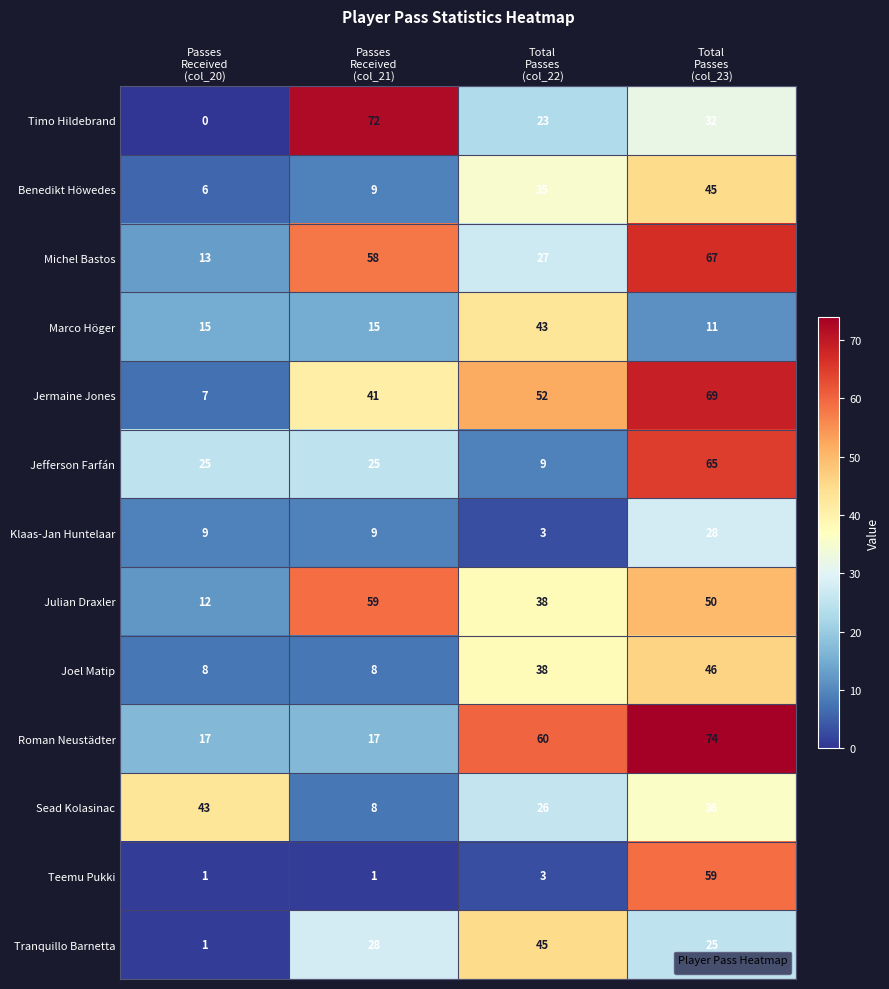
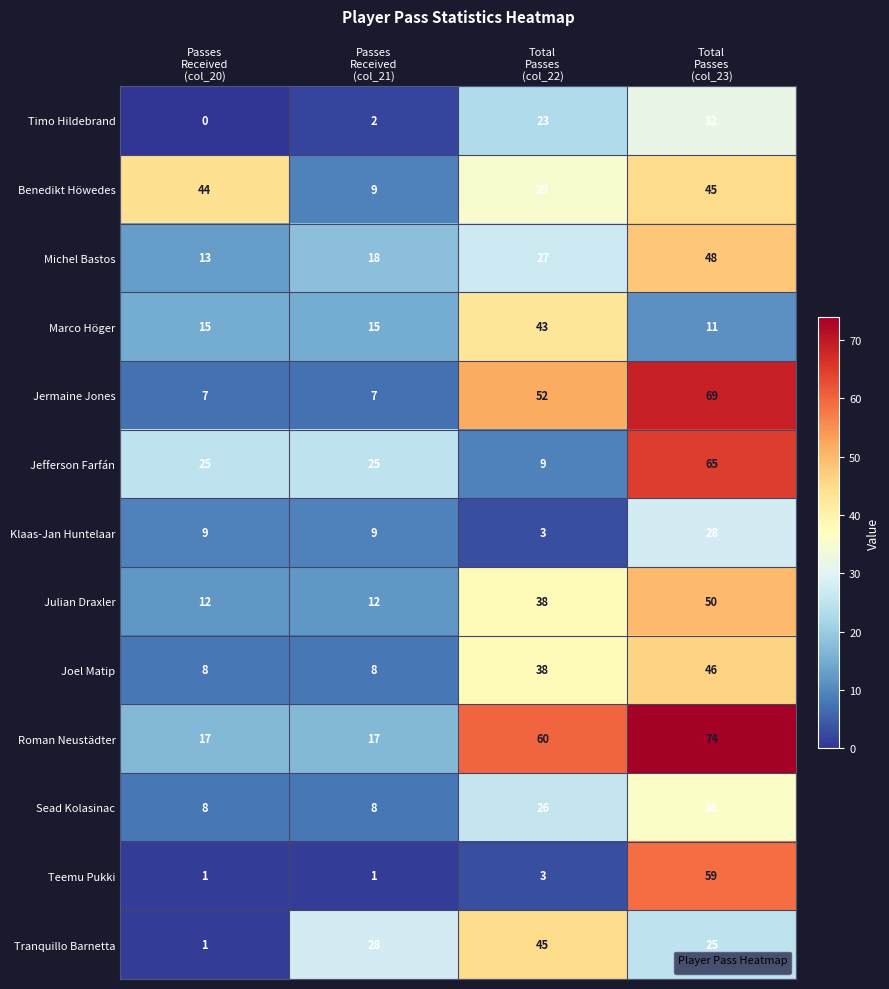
  {
    "Timo Hildebrand": {
      "Passes Received (col_20)": 0,
-     "Passes Received (col_21)": 72,
+     "Passes Received (col_21)": 2,
      "Total Passes (col_22)": 23
    },
    "Benedikt Höwedes": {
-     "Passes Received (col_20)": 6,
+     "Passes Received (col_20)": 44,
      "Passes Received (col_21)": 9,
      "Total Passes (col_22)": 35,
      "Total Passes (col_23)": 45
    },
    "Michel Bastos": {
      "Passes Received (col_20)": 13,
-     "Passes Received (col_21)": 58,
+     "Passes Received (col_21)": 18,
      "Total Passes (col_22)": 27,
-     "Total Passes (col_23)": 67
+     "Total Passes (col_23)": 48
    },
    "Marco Höger": {
      "Passes Received (col_20)": 15,
      "Passes Received (col_21)": 15,
      "Total Passes (col_22)": 43,
      "Total Passes (col_23)": 11
    },
    "Jermaine Jones": {
      "Passes Received (col_20)": 7,
-     "Passes Received (col_21)": 41,
+     "Passes Received (col_21)": 7,
      "Total Passes (col_22)": 52,
      "Total Passes (col_23)": 69
    },
    "Jefferson Farfán": {
      "Passes Received (col_20)": 25,
      "Passes Received (col_21)": 25,
      "Total Passes (col_22)": 9,
      "Total Passes (col_23)": 65
    },
    "Klaas-Jan Huntelaar": {
      "Passes Received (col_20)": 9,
      "Passes Received (col_21)": 9,
      "Total Passes (col_22)": 3
    },
    "Julian Draxler": {
      "Passes Received (col_20)": 12,
-     "Passes Received (col_21)": 59,
+     "Passes Received (col_21)": 12,
      "Total Passes (col_22)": 38,
      "Total Passes (col_23)": 50
    },
    "Joel Matip": {
      "Passes Received (col_20)": 8,
      "Passes Received (col_21)": 8,
      "Total Passes (col_22)": 38,
      "Total Passes (col_23)": 46
    },
    "Roman Neustädter": {
      "Passes Received (col_20)": 17,
      "Passes Received (col_21)": 17,
      "Total Passes (col_22)": 60,
      "Total Passes (col_23)": 74
    },
    "Sead Kolasinac": {
-     "Passes Received (col_20)": 43,
+     "Passes Received (col_20)": 8,
      "Passes Received (col_21)": 8,
      "Total Passes (col_22)": 26,
      "Total Passes (col_23)": 36
    },
    "Teemu Pukki": {
      "Passes Received (col_20)": 1,
      "Passes Received (col_21)": 1,
      "Total Passes (col_22)": 3,
      "Total Passes (col_23)": 59
    },
    "Tranquillo Barnetta": {
      "Passes Received (col_20)": 1,
      "Total Passes (col_22)": 45,
      "Total Passes (col_23)": 25
    }
  }
